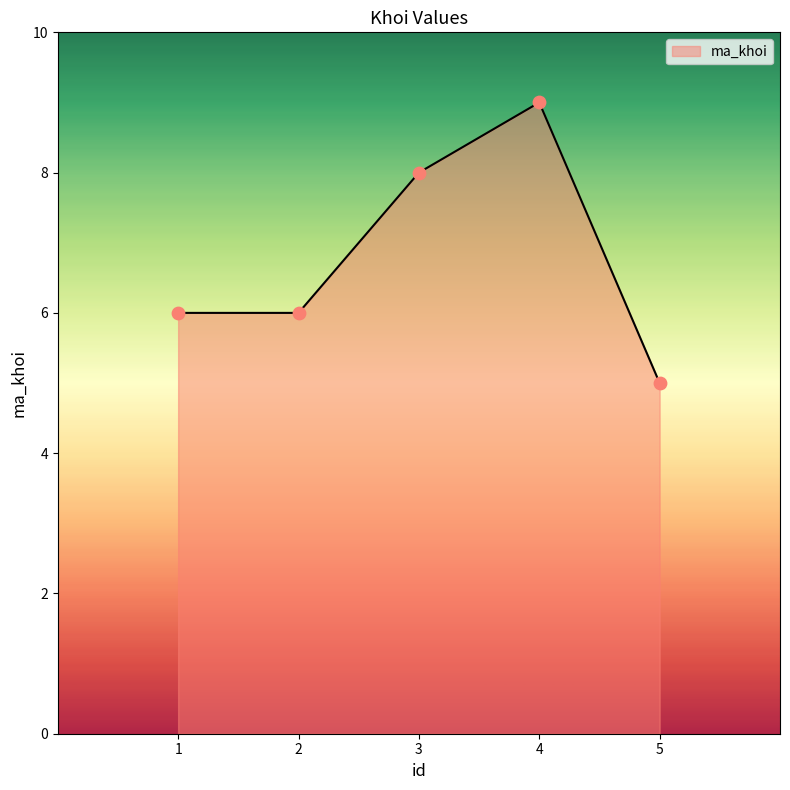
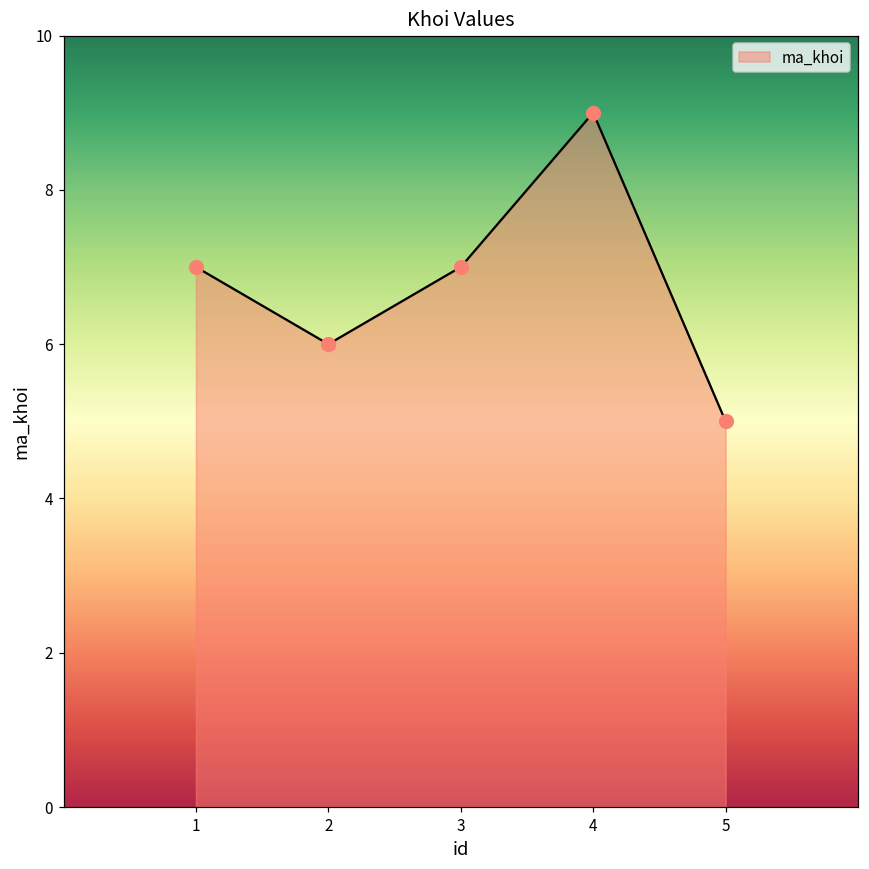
  {
-   "1": 6,
+   "1": 7,
    "2": 6,
-   "3": 8,
+   "3": 7,
    "4": 9,
    "5": 5
  }
